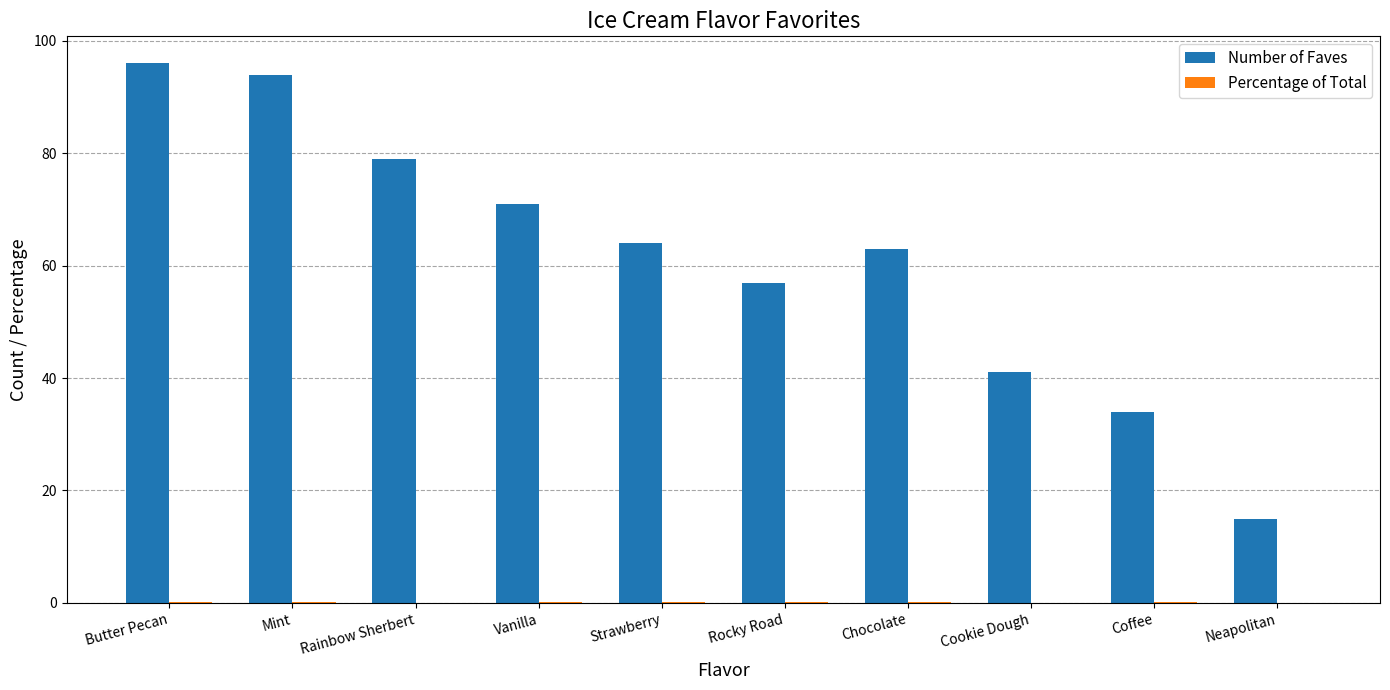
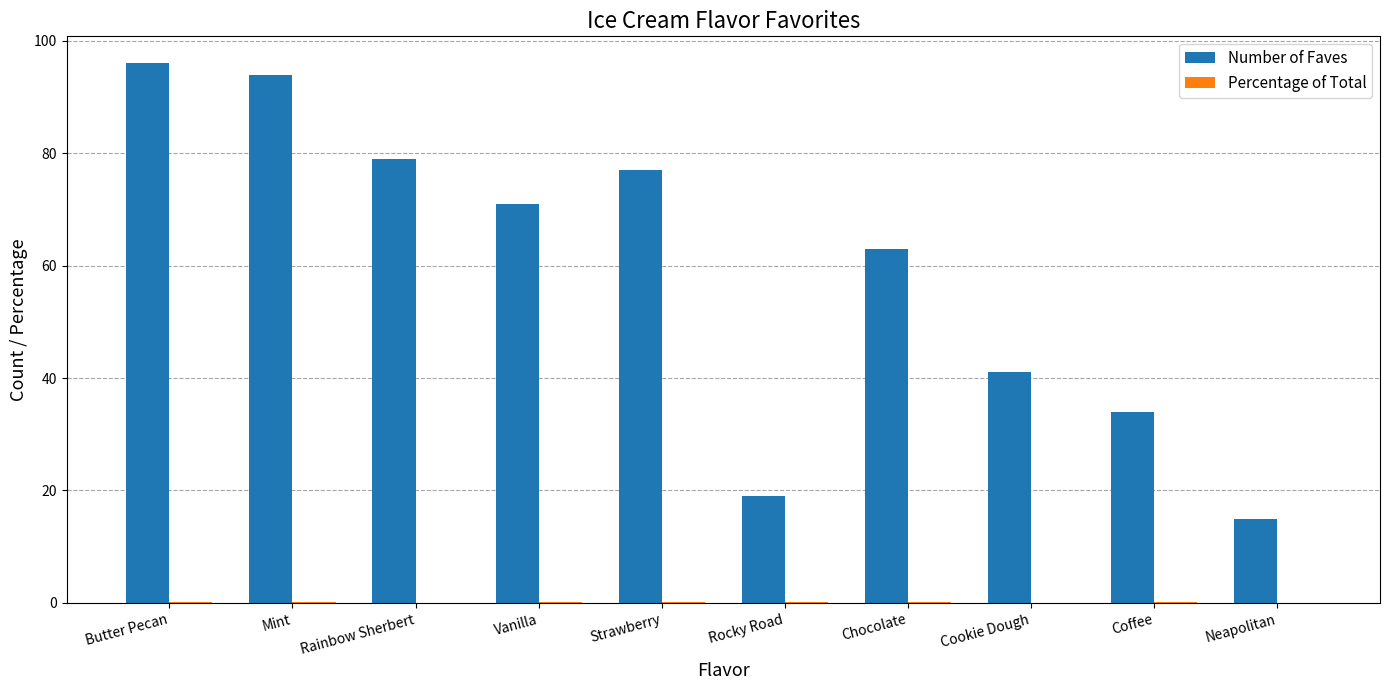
  {
    "Number of Faves": {
      "Butter Pecan": 96,
      "Mint": 94,
      "Rainbow Sherbert": 79,
      "Vanilla": 71,
-     "Strawberry": 64,
-     "Rocky Road": 57,
+     "Strawberry": 77,
+     "Rocky Road": 19,
      "Chocolate": 63,
      "Cookie Dough": 41,
      "Coffee": 34,
      "Neapolitan": 15
    }
  }
